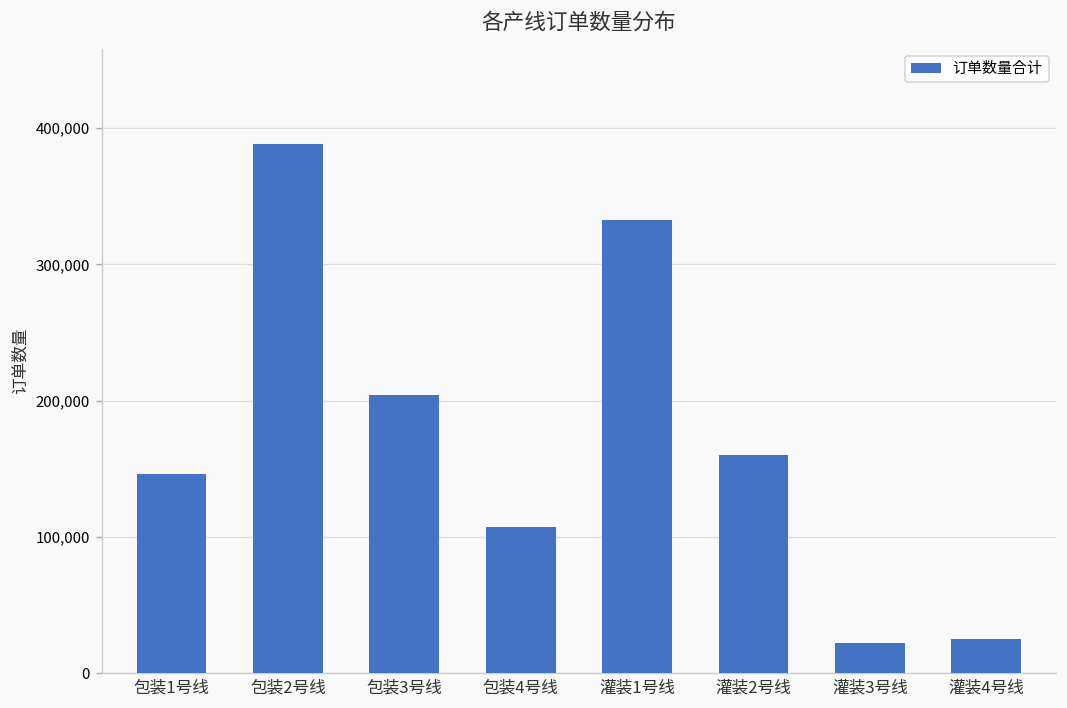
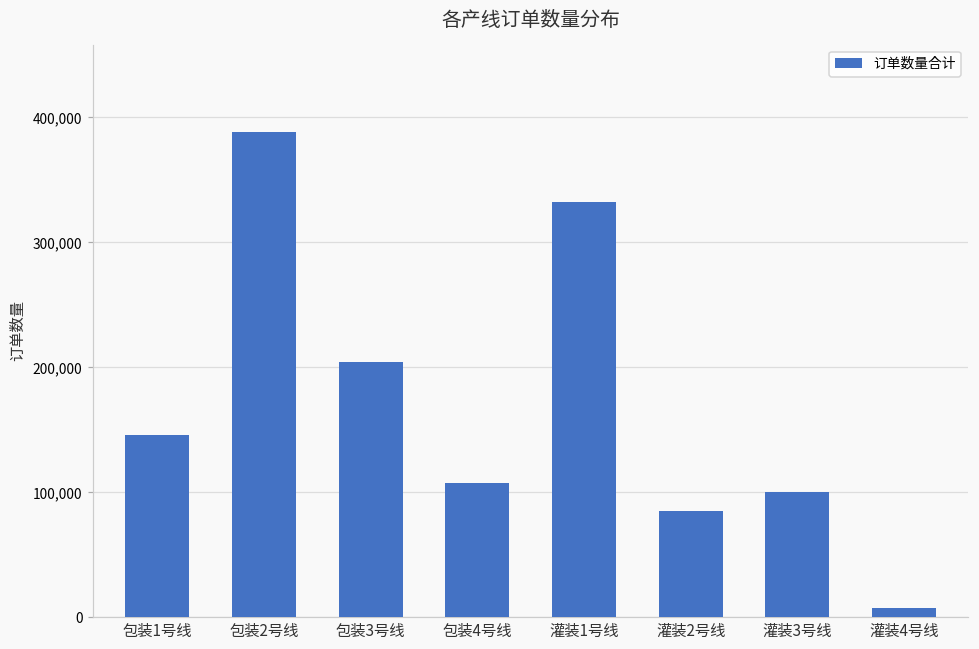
  {
    "包装1号线": "146,000",
    "包装2号线": "388,000",
    "包装3号线": "204,000",
    "包装4号线": "108,000",
    "灌装1号线": "333,000",
-   "灌装2号线": "160,000",
-   "灌装3号线": "23,000",
-   "灌装4号线": "25,000"
+   "灌装2号线": "85,000",
+   "灌装3号线": "100,000",
+   "灌装4号线": "7,000"
  }
